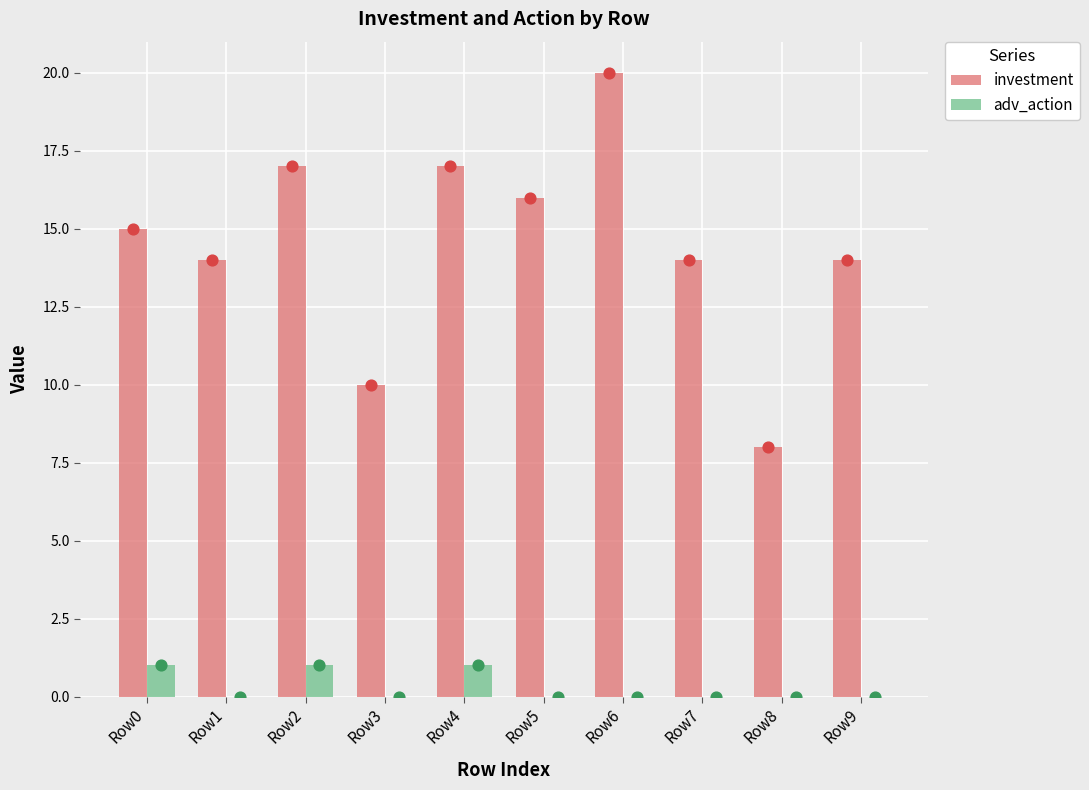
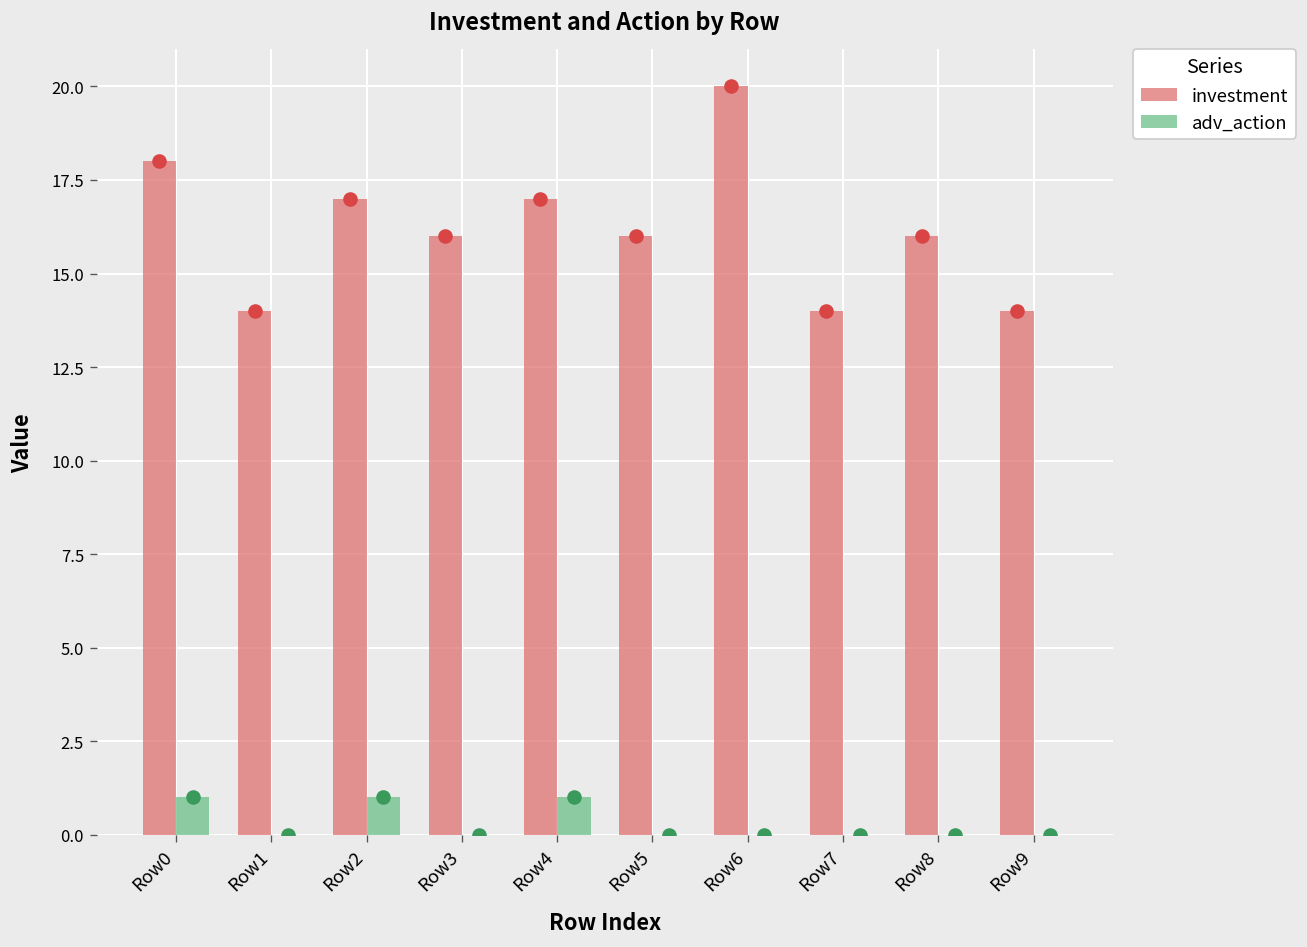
  {
    "investment": {
-     "Row0": 15,
+     "Row0": 18,
      "Row1": 14,
      "Row2": 17,
-     "Row3": 10,
+     "Row3": 16,
      "Row4": 17,
      "Row5": 16,
      "Row6": 20,
      "Row7": 14,
-     "Row8": 8,
+     "Row8": 16,
      "Row9": 14
    },
    "adv_action": {
      "Row0": 1,
      "Row1": 0,
      "Row2": 1,
      "Row3": 0,
      "Row4": 1,
      "Row5": 0,
      "Row6": 0,
      "Row7": 0,
      "Row8": 0,
      "Row9": 0
    }
  }
